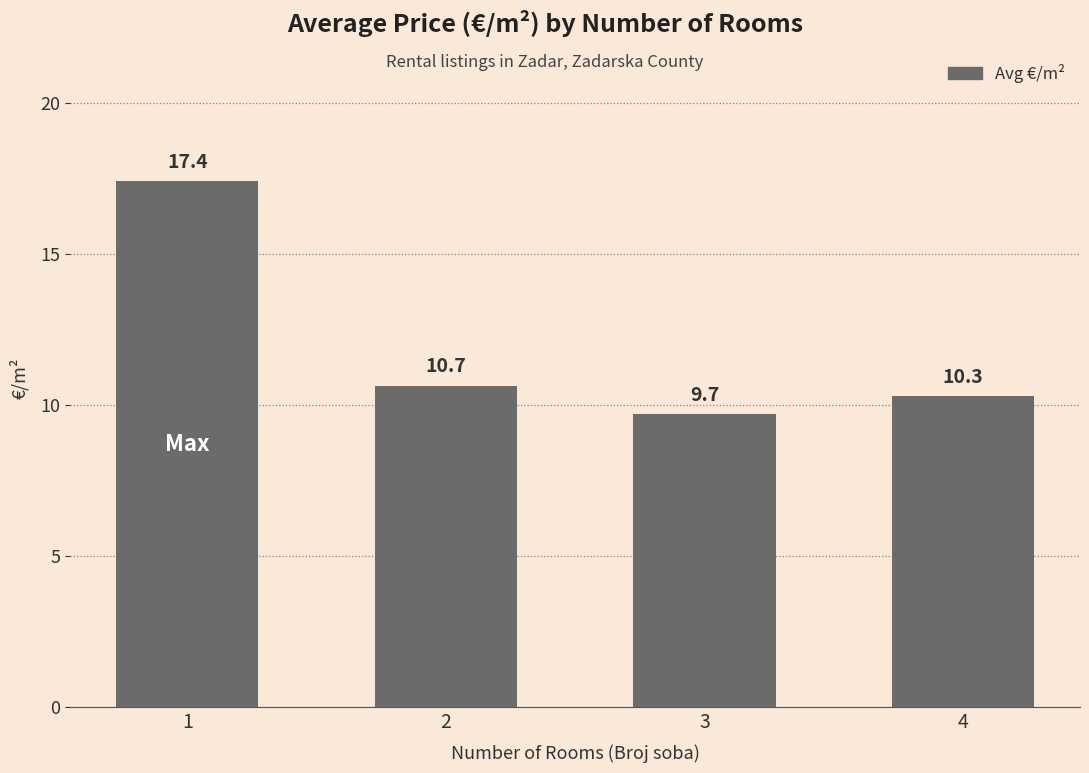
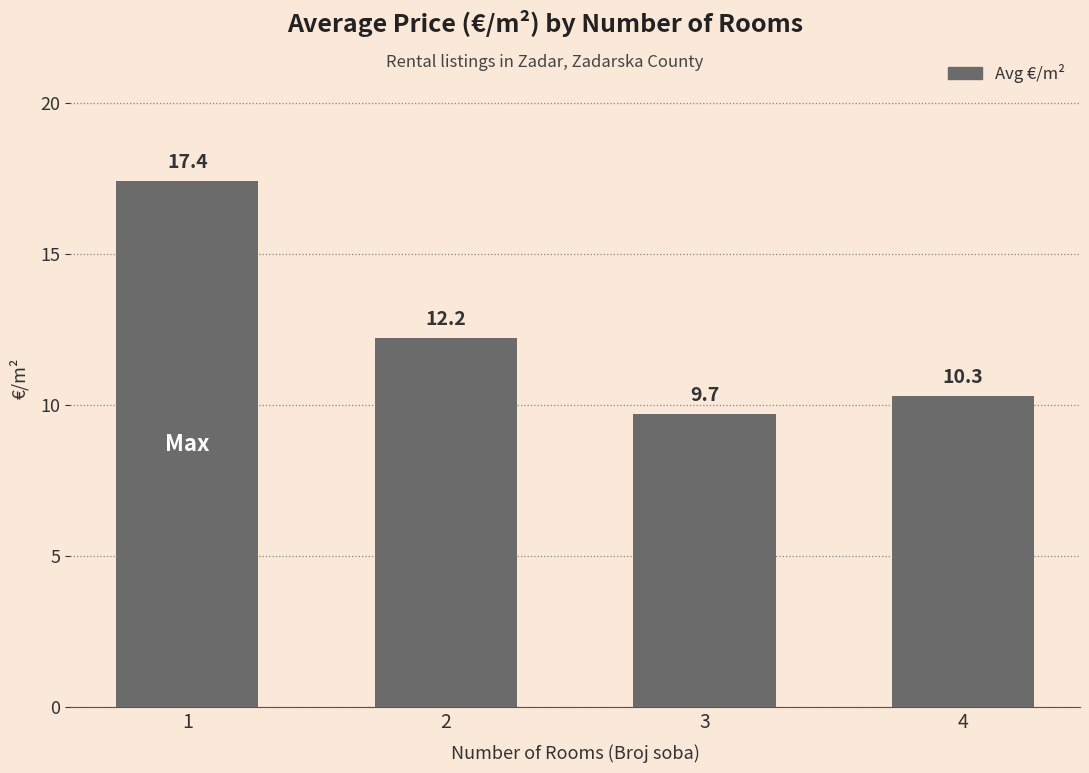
  {
    "1": 17.4,
-   "2": 10.7,
+   "2": 12.2,
    "3": 9.7,
    "4": 10.3
  }
